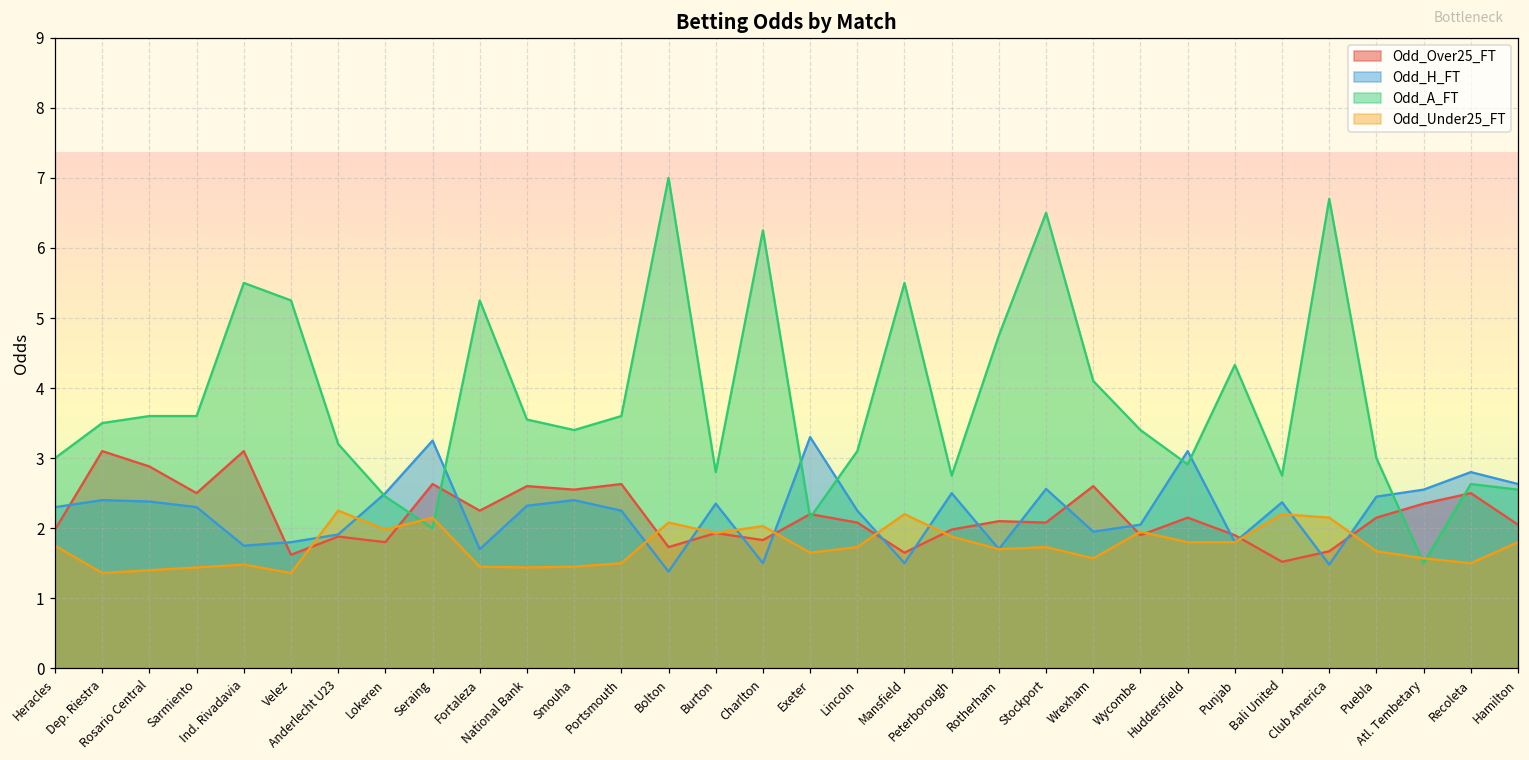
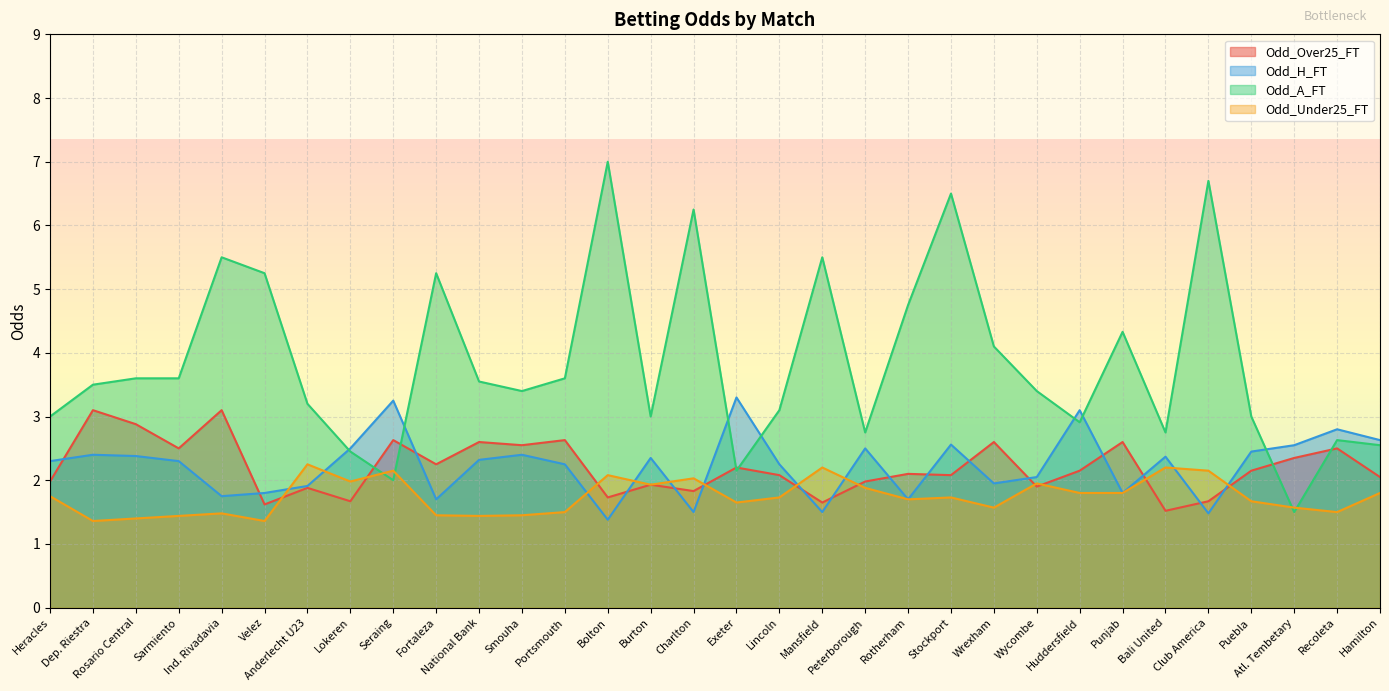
  {
    "Odd_Over25_FT": {
      "Heracles": 2.0,
      "Dep. Riestra": 3.1,
      "Rosario Central": 2.9,
      "Sarmiento": 2.5,
      "Ind. Rivadavia": 3.1,
      "Velez": 1.6,
-     "Lokeren": 1.8,
+     "Lokeren": 1.7,
      "Seraing": 2.6,
      "Fortaleza": 2.3,
      "National Bank": 2.6,
      "Smouha": 2.6,
      "Portsmouth": 2.6,
      "Bolton": 1.7,
      "Charlton": 1.8,
      "Exeter": 2.2,
      "Lincoln": 2.1,
      "Mansfield": 1.7,
      "Peterborough": 2.0,
      "Rotherham": 2.1,
      "Stockport": 2.1,
      "Wrexham": 2.6,
      "Wycombe": 1.9,
      "Huddersfield": 2.2,
-     "Punjab": 1.9,
+     "Punjab": 2.6,
      "Bali United": 1.5,
      "Club America": 1.7,
      "Puebla": 2.2,
      "Atl. Tembetary": 2.4,
      "Recoleta": 2.5,
      "Hamilton": 2.1
    },
    "Odd_H_FT": {
      "Heracles": 2.3,
      "Dep. Riestra": 2.4,
      "Rosario Central": 2.4,
      "Sarmiento": 2.3,
      "Ind. Rivadavia": 1.8,
      "Velez": 1.8,
      "Lokeren": 2.5,
      "Seraing": 3.3,
      "Fortaleza": 1.7,
      "National Bank": 2.3,
      "Smouha": 2.4,
      "Portsmouth": 2.3,
      "Bolton": 1.4,
      "Burton": 2.4,
      "Charlton": 1.5,
      "Exeter": 3.3,
      "Lincoln": 2.3,
      "Mansfield": 1.5,
      "Peterborough": 2.5,
      "Stockport": 2.6,
      "Wrexham": 2.0,
      "Wycombe": 2.1,
      "Huddersfield": 3.1,
      "Bali United": 2.4,
      "Club America": 1.5,
      "Puebla": 2.5,
      "Atl. Tembetary": 2.6,
      "Recoleta": 2.8,
      "Hamilton": 2.6
    },
    "Odd_A_FT": {
      "Heracles": 3.0,
      "Dep. Riestra": 3.5,
      "Rosario Central": 3.6,
      "Sarmiento": 3.6,
      "Ind. Rivadavia": 5.5,
      "Velez": 5.3,
      "Anderlecht U23": 3.2,
      "Lokeren": 2.5,
      "Seraing": 2.0,
      "Fortaleza": 5.3,
      "National Bank": 3.6,
      "Smouha": 3.4,
      "Portsmouth": 3.6,
      "Bolton": 7.0,
-     "Burton": 2.8,
+     "Burton": 3.0,
      "Charlton": 6.3,
      "Exeter": 2.2,
      "Lincoln": 3.1,
      "Mansfield": 5.5,
      "Peterborough": 2.8,
      "Rotherham": 4.8,
      "Stockport": 6.5,
      "Wrexham": 4.1,
      "Wycombe": 3.4,
      "Huddersfield": 2.9,
      "Punjab": 4.3,
      "Bali United": 2.8,
      "Club America": 6.7,
      "Puebla": 3.0,
      "Atl. Tembetary": 1.5,
      "Recoleta": 2.6,
      "Hamilton": 2.6
    },
    "Odd_Under25_FT": {
      "Heracles": 1.8,
      "Dep. Riestra": 1.4,
      "Rosario Central": 1.4,
      "Sarmiento": 1.4,
      "Ind. Rivadavia": 1.5,
      "Velez": 1.4,
      "Anderlecht U23": 2.3,
      "Lokeren": 2.0,
      "Seraing": 2.2,
      "Fortaleza": 1.5,
      "National Bank": 1.4,
      "Smouha": 1.5,
      "Portsmouth": 1.5,
      "Bolton": 2.1,
      "Charlton": 2.0,
      "Exeter": 1.7,
      "Lincoln": 1.7,
      "Mansfield": 2.2,
      "Peterborough": 1.9,
      "Stockport": 1.7,
      "Wrexham": 1.6,
      "Wycombe": 2.0,
      "Huddersfield": 1.8,
      "Bali United": 2.2,
      "Club America": 2.2,
      "Puebla": 1.7,
      "Atl. Tembetary": 1.6,
      "Recoleta": 1.5,
      "Hamilton": 1.8
    }
  }
